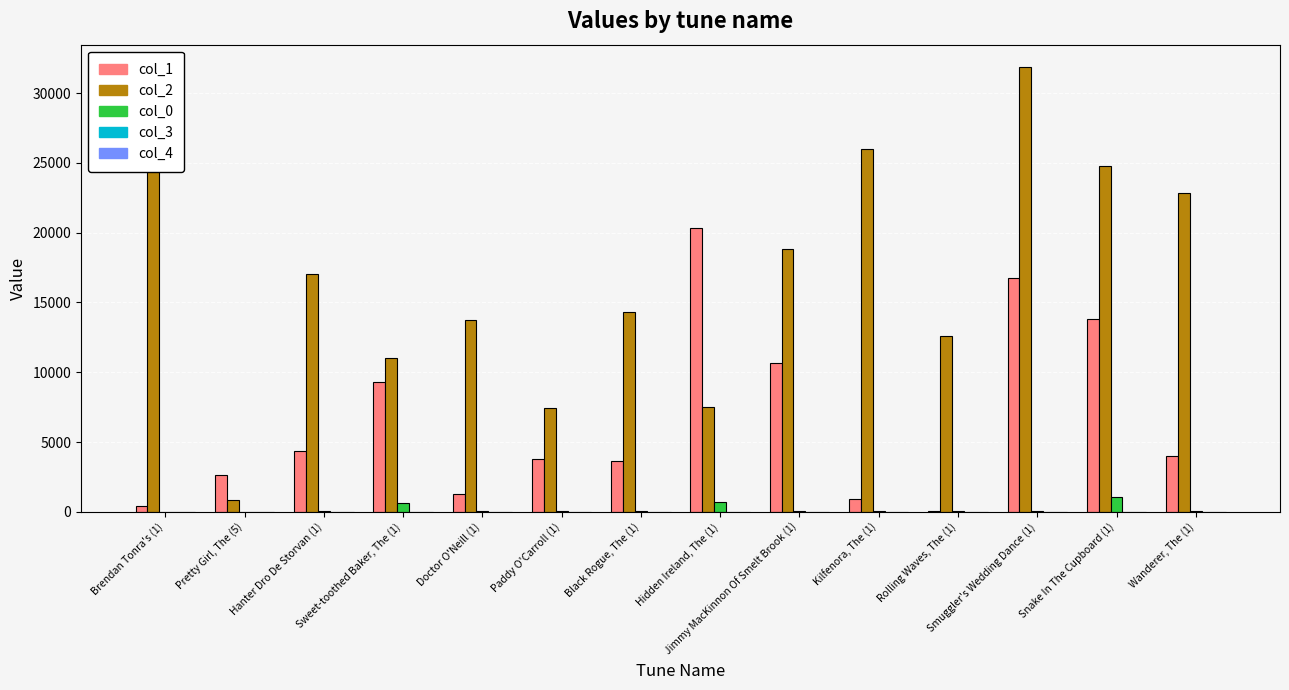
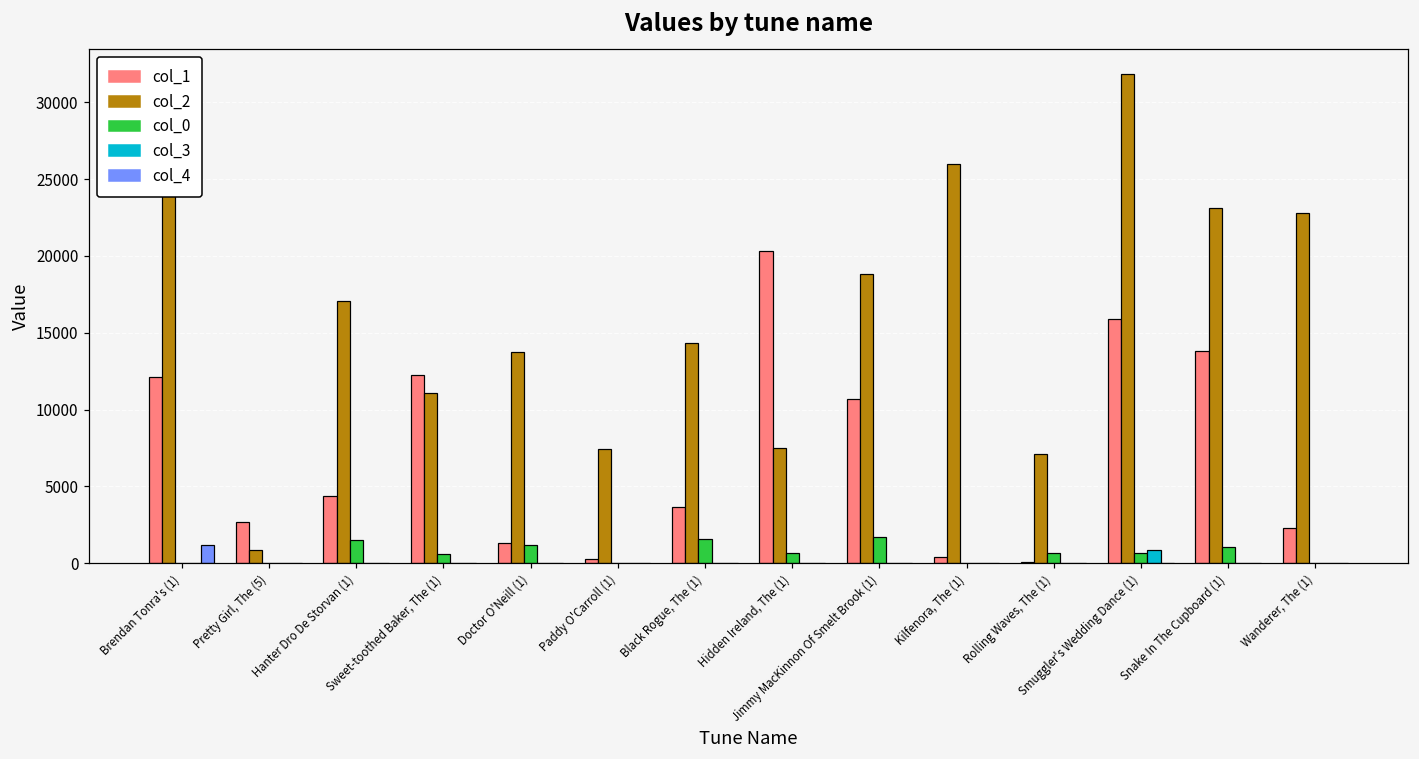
  {
    "col_1": {
-     "Brendan Tonra's (1)": 500,
+     "Brendan Tonra's (1)": 12100,
      "Pretty Girl, The (5)": 2700,
      "Hanter Dro De Storvan (1)": 4400,
-     "Sweet-toothed Baker, The (1)": 9300,
+     "Sweet-toothed Baker, The (1)": 12300,
      "Doctor O'Neill (1)": 1300,
-     "Paddy O'Carroll (1)": 3800,
+     "Paddy O'Carroll (1)": 200,
      "Black Rogue, The (1)": 3600,
      "Hidden Ireland, The (1)": 20300,
      "Jimmy MacKinnon Of Smelt Brook (1)": 10700,
-     "Kilfenora, The (1)": 900,
-     "Smuggler's Wedding Dance (1)": 16700,
+     "Kilfenora, The (1)": 400,
+     "Smuggler's Wedding Dance (1)": 15900,
      "Snake In The Cupboard (1)": 13800,
-     "Wanderer, The (1)": 4000
+     "Wanderer, The (1)": 2300
    },
    "col_2": {
      "Pretty Girl, The (5)": 800,
      "Hanter Dro De Storvan (1)": 17000,
      "Sweet-toothed Baker, The (1)": 11000,
      "Doctor O'Neill (1)": 13800,
      "Paddy O'Carroll (1)": 7400,
      "Black Rogue, The (1)": 14300,
      "Hidden Ireland, The (1)": 7500,
      "Jimmy MacKinnon Of Smelt Brook (1)": 18900,
      "Kilfenora, The (1)": 26000,
-     "Rolling Waves, The (1)": 12600,
+     "Rolling Waves, The (1)": 7100,
      "Smuggler's Wedding Dance (1)": 31900,
-     "Snake In The Cupboard (1)": 24800,
+     "Snake In The Cupboard (1)": 23100,
      "Wanderer, The (1)": 22800
    },
    "col_0": {
-     "Hanter Dro De Storvan (1)": 0,
+     "Hanter Dro De Storvan (1)": 1500,
      "Sweet-toothed Baker, The (1)": 600,
-     "Doctor O'Neill (1)": 0,
-     "Black Rogue, The (1)": 0,
+     "Doctor O'Neill (1)": 1200,
+     "Black Rogue, The (1)": 1500,
      "Hidden Ireland, The (1)": 700,
-     "Jimmy MacKinnon Of Smelt Brook (1)": 0,
-     "Rolling Waves, The (1)": 0,
-     "Smuggler's Wedding Dance (1)": 0,
+     "Jimmy MacKinnon Of Smelt Brook (1)": 1700,
+     "Rolling Waves, The (1)": 700,
+     "Smuggler's Wedding Dance (1)": 700,
      "Snake In The Cupboard (1)": 1000
    },
    "col_3": {
      "Brendan Tonra's (1)": 0,
      "Pretty Girl, The (5)": 0,
      "Sweet-toothed Baker, The (1)": 0,
      "Doctor O'Neill (1)": 0,
      "Black Rogue, The (1)": 0,
      "Hidden Ireland, The (1)": 0,
      "Kilfenora, The (1)": 0,
      "Rolling Waves, The (1)": 0,
-     "Smuggler's Wedding Dance (1)": 0,
+     "Smuggler's Wedding Dance (1)": 900,
      "Snake In The Cupboard (1)": 0,
      "Wanderer, The (1)": 0
    },
    "col_4": {
-     "Brendan Tonra's (1)": 0,
+     "Brendan Tonra's (1)": 1200,
      "Pretty Girl, The (5)": 0,
      "Hanter Dro De Storvan (1)": 0,
      "Sweet-toothed Baker, The (1)": 0,
      "Doctor O'Neill (1)": 0,
      "Paddy O'Carroll (1)": 0,
      "Black Rogue, The (1)": 0,
      "Hidden Ireland, The (1)": 0,
      "Jimmy MacKinnon Of Smelt Brook (1)": 0,
      "Kilfenora, The (1)": 0,
      "Rolling Waves, The (1)": 0,
      "Smuggler's Wedding Dance (1)": 0,
      "Snake In The Cupboard (1)": 0,
      "Wanderer, The (1)": 0
    }
  }
